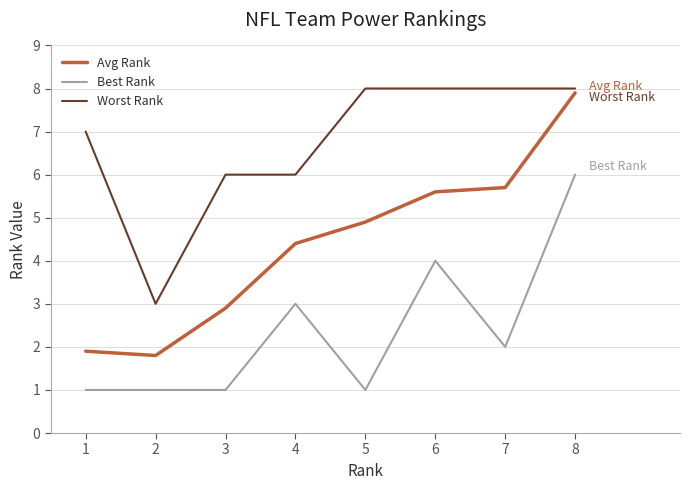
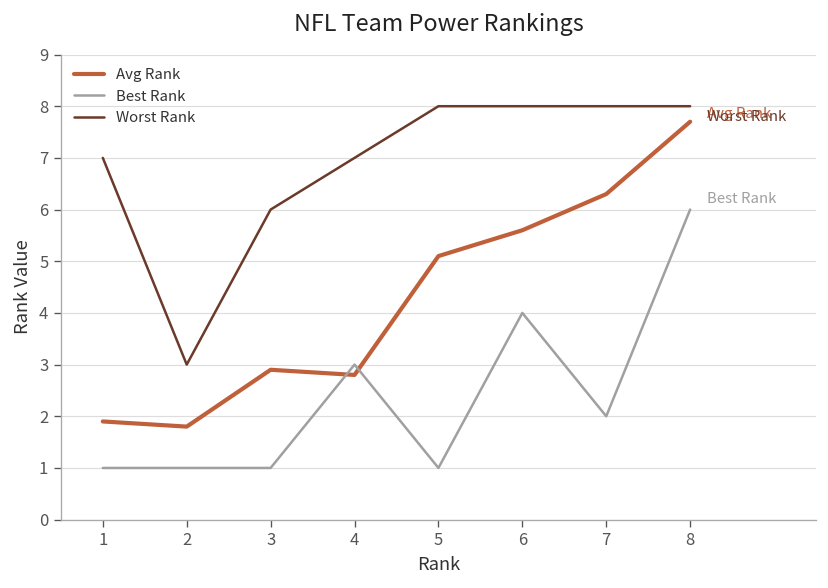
  {
    "Avg Rank": {
      "1": 1.9,
      "2": 1.8,
      "3": 2.9,
-     "4": 4.4,
-     "5": 4.9,
+     "4": 2.8,
+     "5": 5.1,
      "6": 5.6,
-     "7": 5.7,
-     "8": 7.9
+     "7": 6.3,
+     "8": 7.7
    },
    "Best Rank": {
      "1": 1.0,
      "2": 1.0,
      "3": 1.0,
      "4": 3.0,
      "5": 1.0,
      "6": 4.0,
      "7": 2.0,
      "8": 6.0
    },
    "Worst Rank": {
      "1": 7,
      "2": 3,
      "3": 6,
-     "4": 6,
+     "4": 7,
      "5": 8,
      "6": 8,
      "7": 8,
      "8": 8
    }
  }
